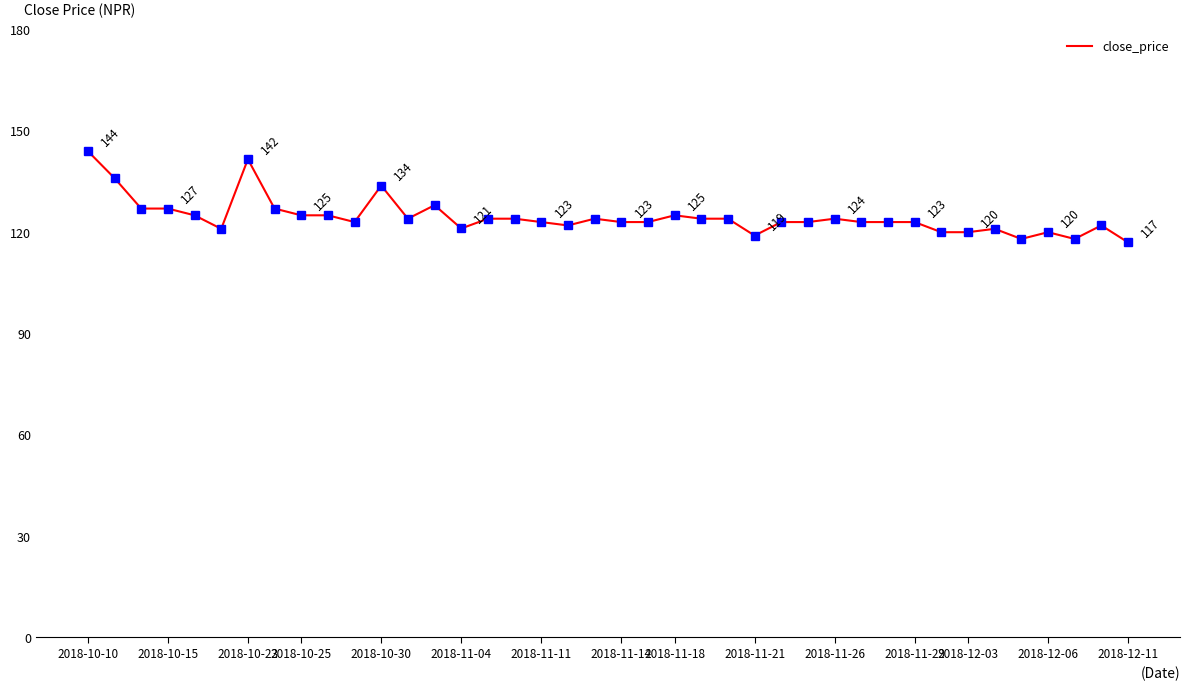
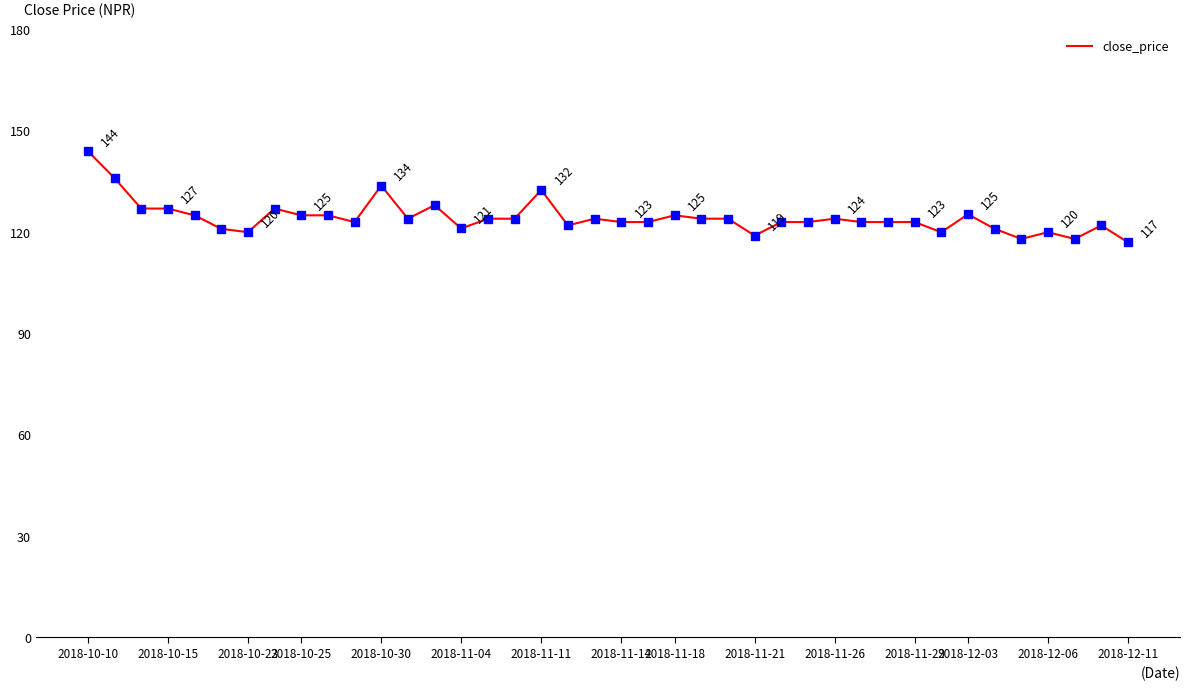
  {
    "2018-10-10": 144,
    "2018-10-15": 127,
-   "2018-10-23": 142,
+   "2018-10-23": 120,
    "2018-10-30": 134,
-   "2018-11-11": 123,
+   "2018-11-11": 132,
    "2018-11-18": 125,
    "2018-11-26": 124,
    "2018-11-29": 123,
-   "2018-12-03": 120,
+   "2018-12-03": 125,
    "2018-12-06": 120,
    "2018-12-11": 117
  }
